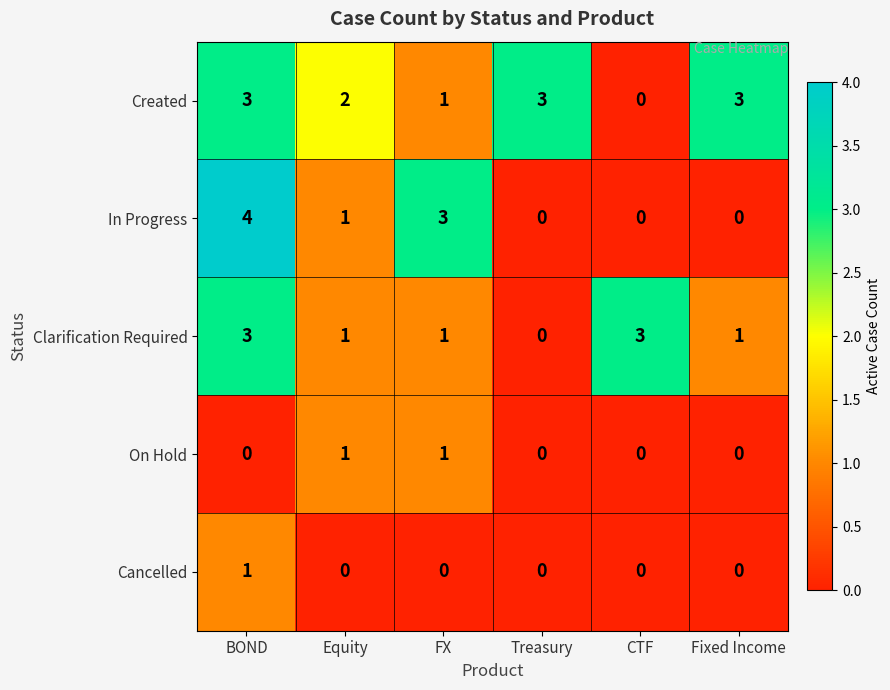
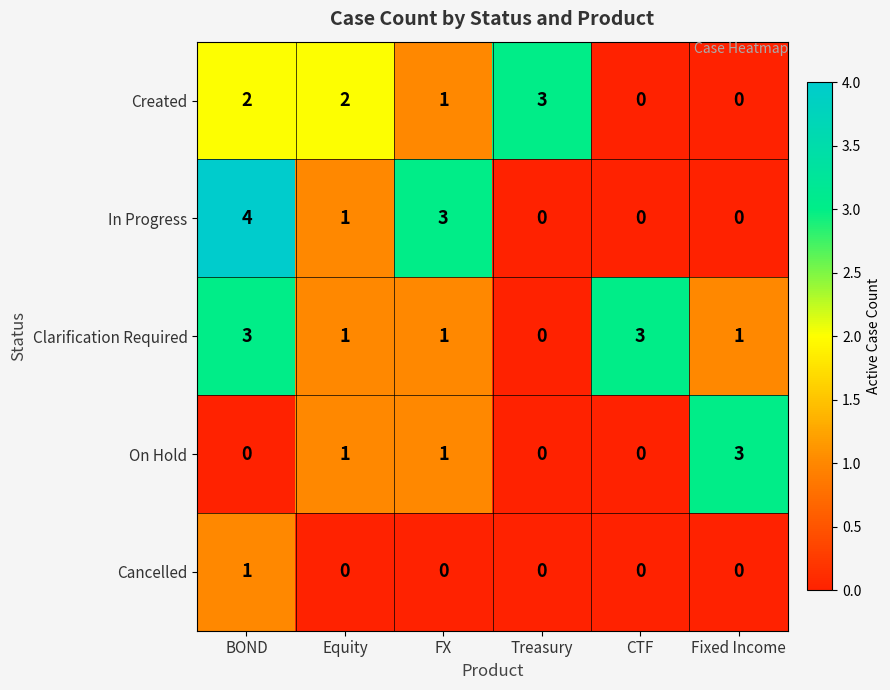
  {
    "Created": {
-     "BOND": 3,
+     "BOND": 2,
      "Equity": 2,
      "FX": 1,
      "Treasury": 3,
      "CTF": 0,
-     "Fixed Income": 3
+     "Fixed Income": 0
    },
    "In Progress": {
      "BOND": 4,
      "Equity": 1,
      "FX": 3,
      "Treasury": 0,
      "CTF": 0,
      "Fixed Income": 0
    },
    "Clarification Required": {
      "BOND": 3,
      "Equity": 1,
      "FX": 1,
      "Treasury": 0,
      "CTF": 3,
      "Fixed Income": 1
    },
    "On Hold": {
      "BOND": 0,
      "Equity": 1,
      "FX": 1,
      "Treasury": 0,
      "CTF": 0,
-     "Fixed Income": 0
+     "Fixed Income": 3
    },
    "Cancelled": {
      "BOND": 1,
      "Equity": 0,
      "FX": 0,
      "Treasury": 0,
      "CTF": 0,
      "Fixed Income": 0
    }
  }
